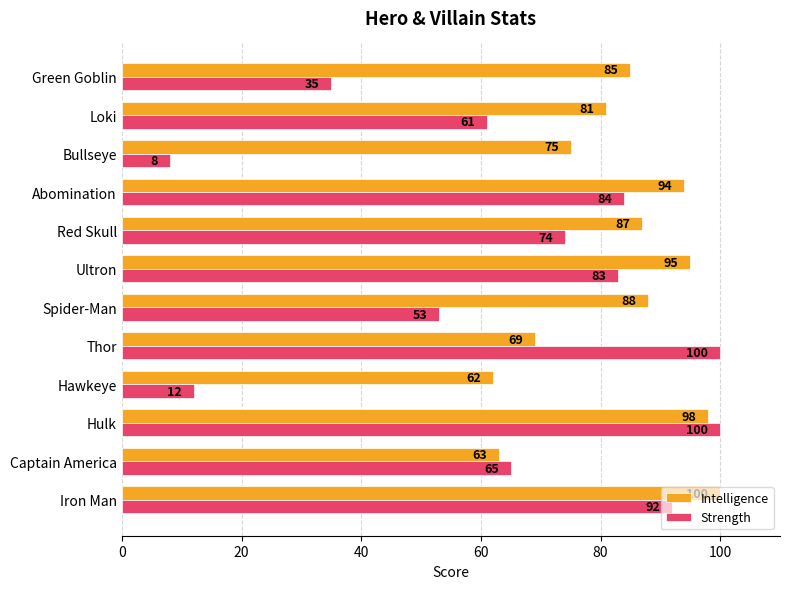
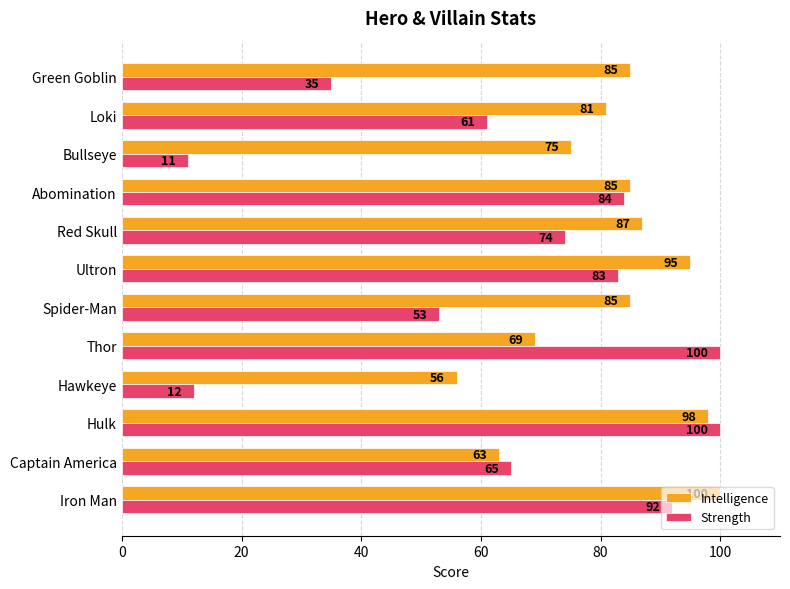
  {
    "Intelligence": {
      "Green Goblin": 85,
      "Loki": 81,
      "Bullseye": 75,
-     "Abomination": 94,
+     "Abomination": 85,
      "Red Skull": 87,
      "Ultron": 95,
-     "Spider-Man": 88,
+     "Spider-Man": 85,
      "Thor": 69,
-     "Hawkeye": 62,
+     "Hawkeye": 56,
      "Hulk": 98,
      "Captain America": 63
    },
    "Strength": {
      "Green Goblin": 35,
      "Loki": 61,
-     "Bullseye": 8,
+     "Bullseye": 11,
      "Abomination": 84,
      "Red Skull": 74,
      "Ultron": 83,
      "Spider-Man": 53,
      "Thor": 100,
      "Hawkeye": 12,
      "Hulk": 100,
      "Captain America": 65
    }
  }
